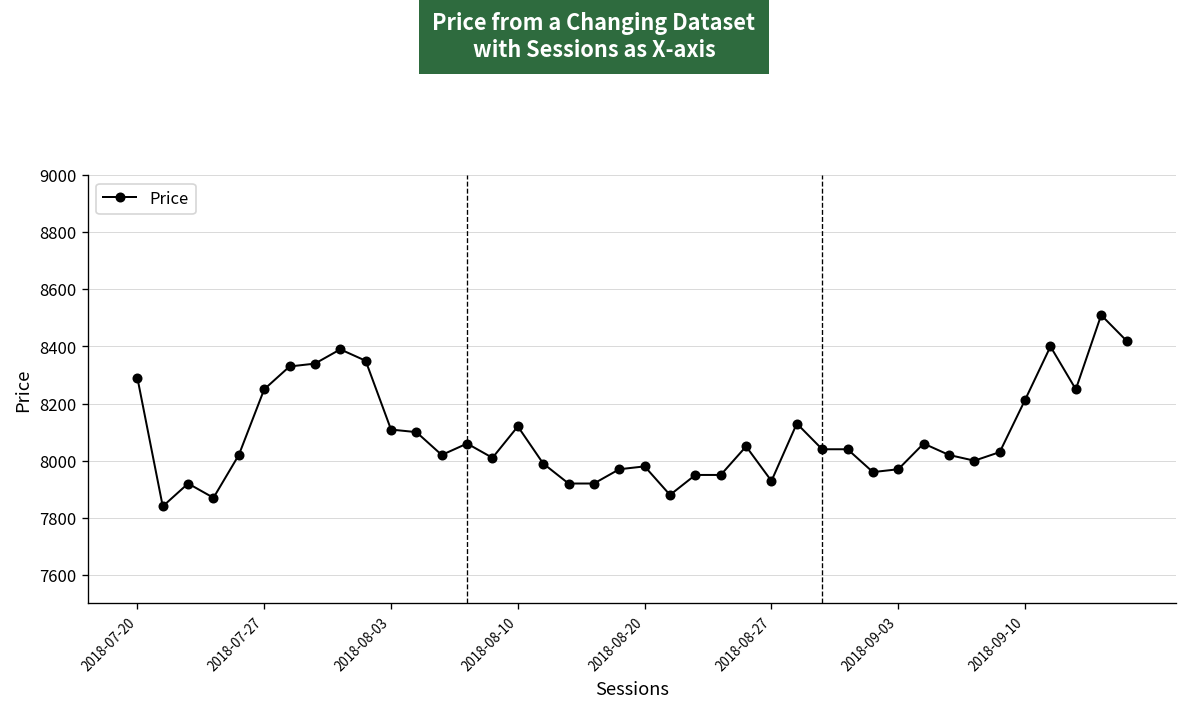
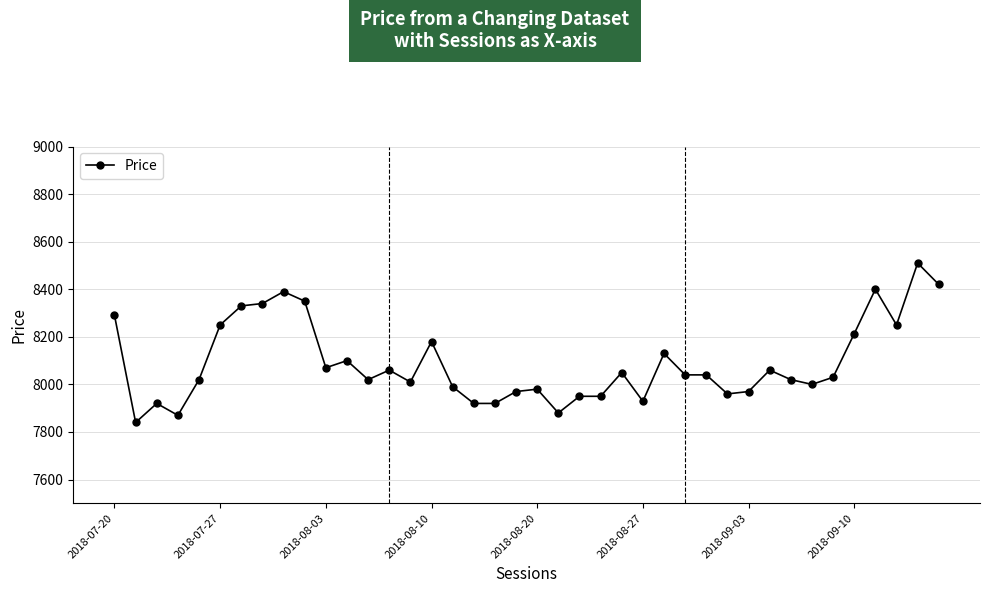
  {
    "2018-07-20": 8290,
    "2018-07-27": 8250,
-   "2018-08-03": 8110,
-   "2018-08-10": 8120,
+   "2018-08-03": 8070,
+   "2018-08-10": 8180,
    "2018-08-20": 7980,
    "2018-08-27": 7930,
    "2018-09-03": 7970,
    "2018-09-10": 8210
  }
